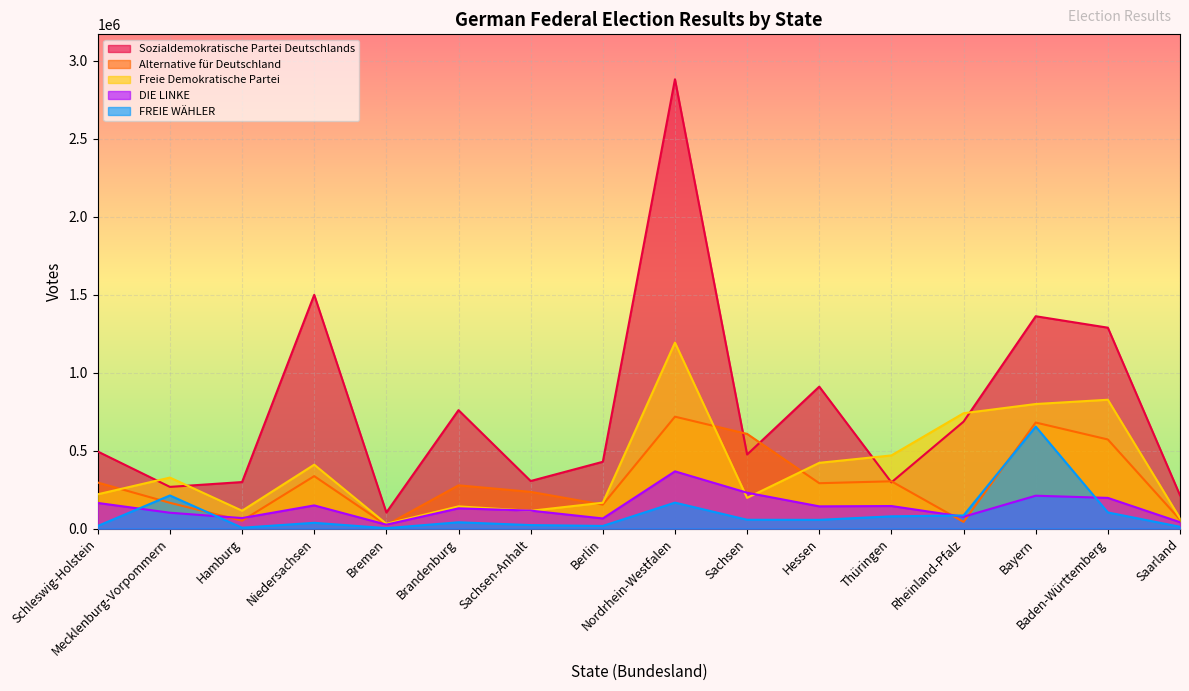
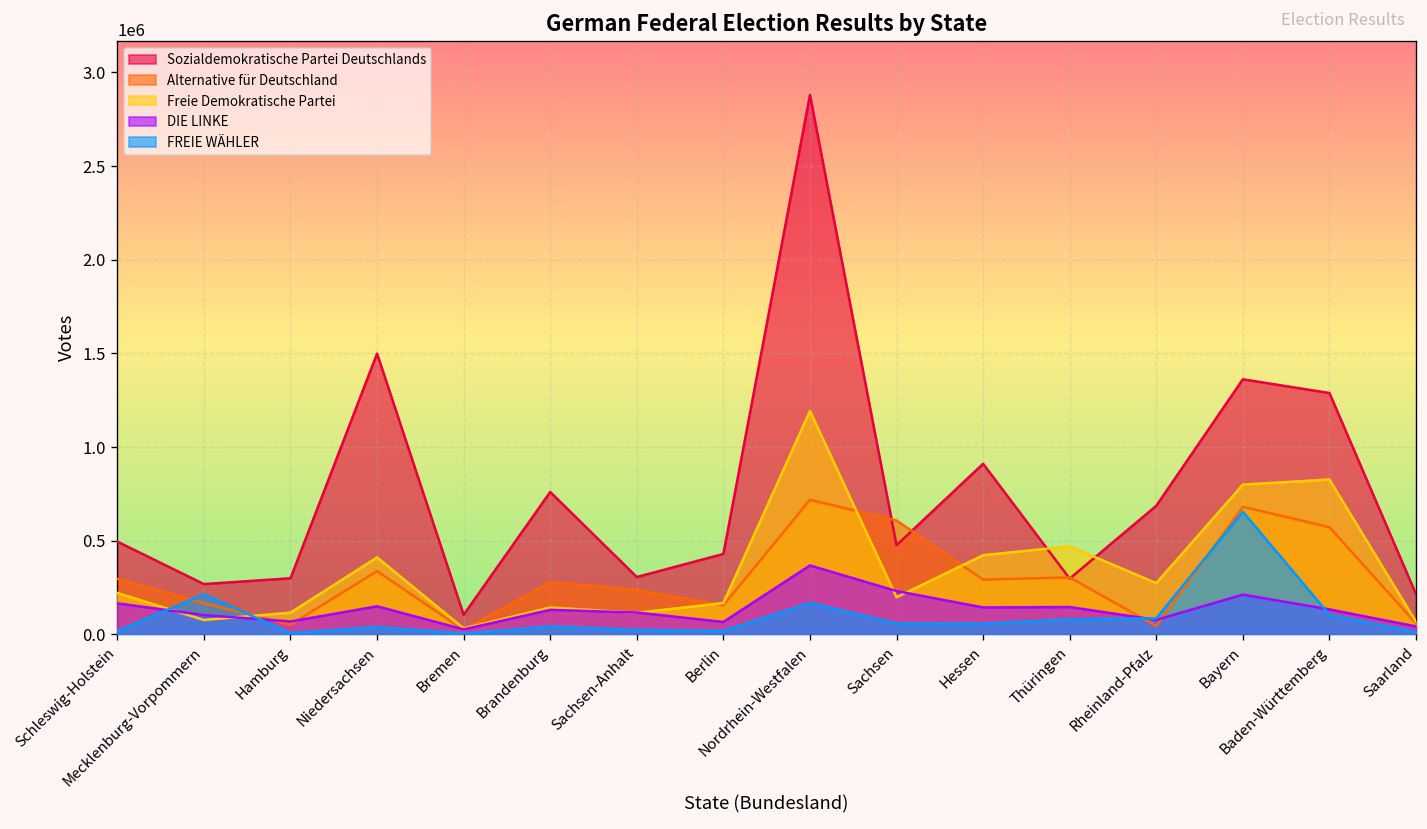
  {
    "Sozialdemokratische Partei Deutschlands": {
      "Schleswig-Holstein": 490000,
      "Mecklenburg-Vorpommern": 270000,
      "Hamburg": 300000,
      "Niedersachsen": 1500000,
      "Bremen": 100000,
      "Brandenburg": 760000,
      "Sachsen-Anhalt": 310000,
      "Berlin": 430000,
      "Nordrhein-Westfalen": 2880000,
      "Sachsen": 470000,
      "Hessen": 910000,
      "Rheinland-Pfalz": 690000,
      "Bayern": 1360000,
      "Baden-Württemberg": 1290000,
      "Saarland": 210000
    },
    "Alternative für Deutschland": {
      "Schleswig-Holstein": 300000,
      "Mecklenburg-Vorpommern": 170000,
      "Hamburg": 50000,
      "Niedersachsen": 340000,
      "Brandenburg": 280000,
      "Sachsen-Anhalt": 240000,
      "Nordrhein-Westfalen": 720000,
      "Sachsen": 610000,
      "Hessen": 290000,
      "Rheinland-Pfalz": 40000,
      "Bayern": 680000,
      "Baden-Württemberg": 570000
    },
    "Freie Demokratische Partei": {
      "Schleswig-Holstein": 220000,
-     "Mecklenburg-Vorpommern": 330000,
+     "Mecklenburg-Vorpommern": 80000,
      "Hamburg": 110000,
      "Niedersachsen": 410000,
      "Nordrhein-Westfalen": 1190000,
      "Sachsen": 200000,
      "Hessen": 420000,
      "Thüringen": 470000,
-     "Rheinland-Pfalz": 740000,
+     "Rheinland-Pfalz": 270000,
      "Bayern": 800000,
      "Baden-Württemberg": 830000
    },
    "DIE LINKE": {
      "Schleswig-Holstein": 160000,
      "Mecklenburg-Vorpommern": 100000,
      "Hamburg": 70000,
      "Niedersachsen": 150000,
      "Berlin": 70000,
      "Nordrhein-Westfalen": 370000,
      "Sachsen": 230000,
      "Hessen": 140000,
      "Thüringen": 140000,
      "Bayern": 210000,
-     "Baden-Württemberg": 200000,
+     "Baden-Württemberg": 130000,
      "Saarland": 40000
    },
    "FREIE WÄHLER": {
      "Schleswig-Holstein": 20000,
      "Mecklenburg-Vorpommern": 210000,
      "Hamburg": 10000,
      "Niedersachsen": 40000,
      "Bremen": 0,
      "Brandenburg": 40000,
      "Sachsen-Anhalt": 20000,
      "Berlin": 20000,
      "Nordrhein-Westfalen": 170000,
      "Sachsen": 60000,
      "Hessen": 60000,
      "Thüringen": 80000,
      "Bayern": 650000,
      "Baden-Württemberg": 100000,
      "Saarland": 10000
    }
  }
